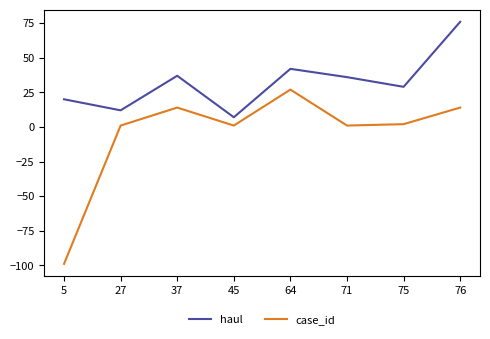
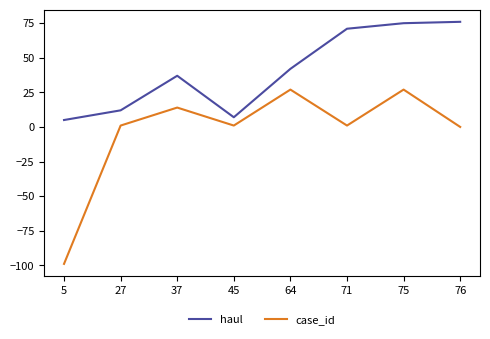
  {
    "haul": {
-     "5": 20,
+     "5": 5,
      "27": 12,
      "37": 37,
      "45": 7,
      "64": 42,
-     "71": 36,
-     "75": 29,
+     "71": 71,
+     "75": 75,
      "76": 76
    },
    "case_id": {
      "5": -99,
      "27": 1,
      "37": 14,
      "45": 1,
      "64": 27,
      "71": 1,
-     "75": 2,
-     "76": 14
+     "75": 27,
+     "76": 0
    }
  }
